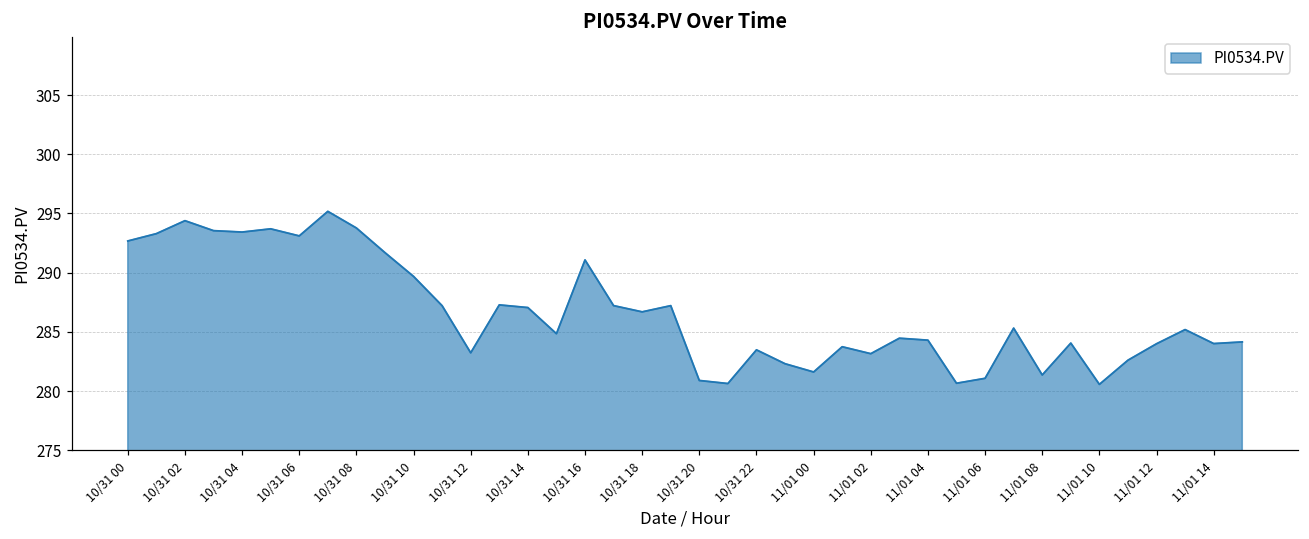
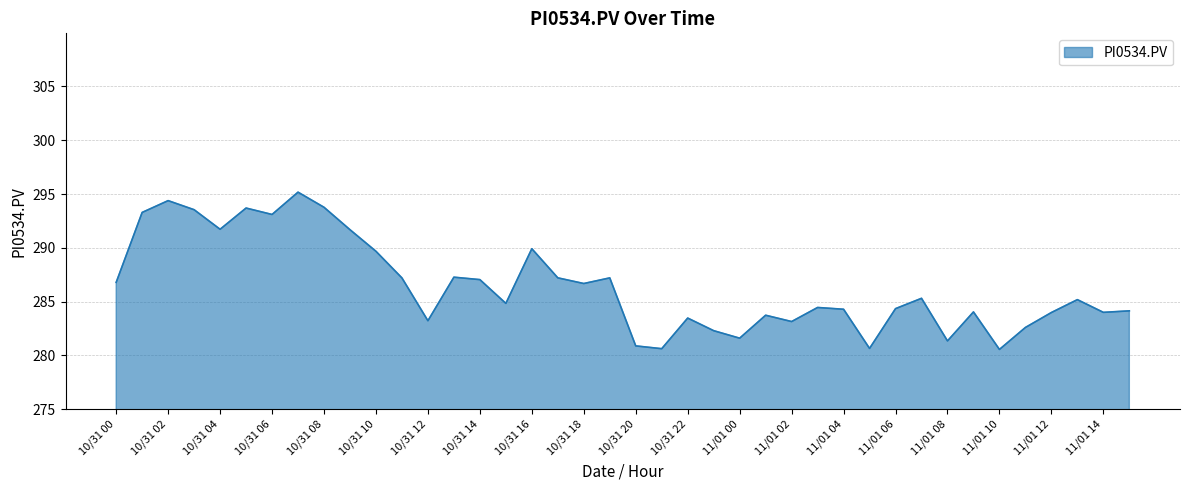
  {
-   "10/31 00": 292.7,
+   "10/31 00": 286.8,
    "10/31 02": 294.4,
-   "10/31 04": 293.4,
+   "10/31 04": 291.7,
    "10/31 06": 293.1,
    "10/31 08": 293.8,
    "10/31 10": 289.7,
    "10/31 12": 283.2,
    "10/31 14": 287.0,
-   "10/31 16": 291.1,
+   "10/31 16": 289.9,
    "10/31 18": 286.7,
    "10/31 20": 280.9,
    "10/31 22": 283.5,
    "11/01 00": 281.6,
    "11/01 02": 283.2,
    "11/01 04": 284.3,
-   "11/01 06": 281.1,
+   "11/01 06": 284.4,
    "11/01 08": 281.4,
    "11/01 10": 280.6,
    "11/01 12": 284.0,
    "11/01 14": 284.0
  }
